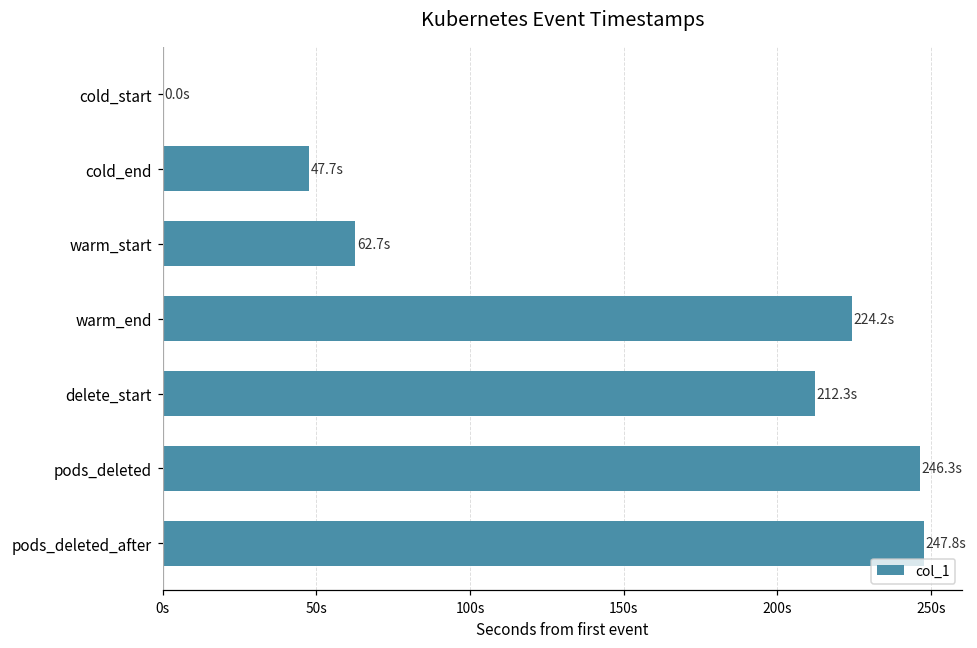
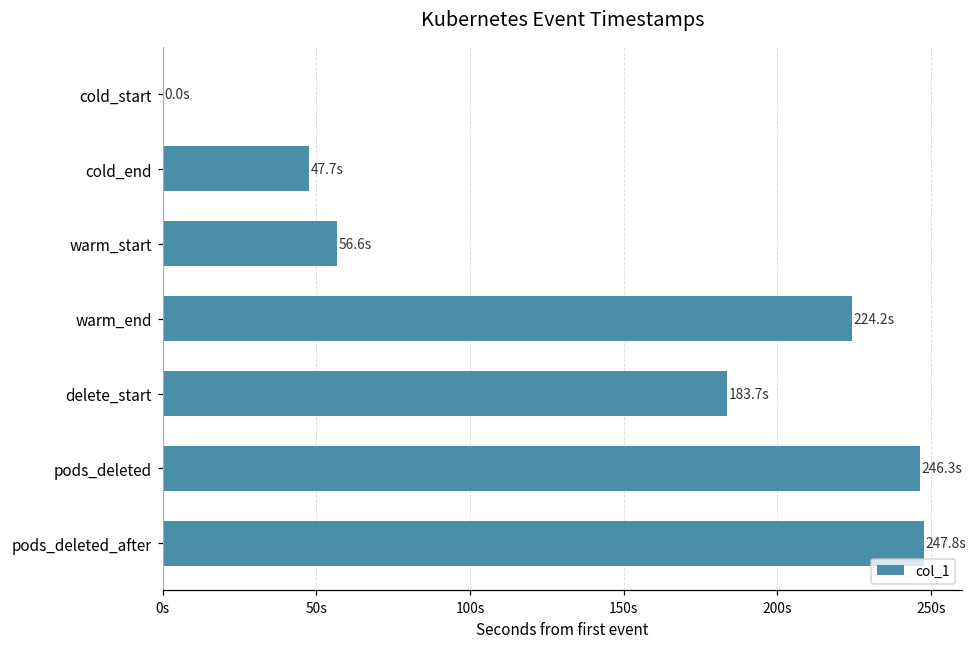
  {
    "cold_start": "0.0s",
    "cold_end": "47.7s",
-   "warm_start": "62.7s",
+   "warm_start": "56.6s",
    "warm_end": "224.2s",
-   "delete_start": "212.3s",
+   "delete_start": "183.7s",
    "pods_deleted": "246.3s",
    "pods_deleted_after": "247.8s"
  }
